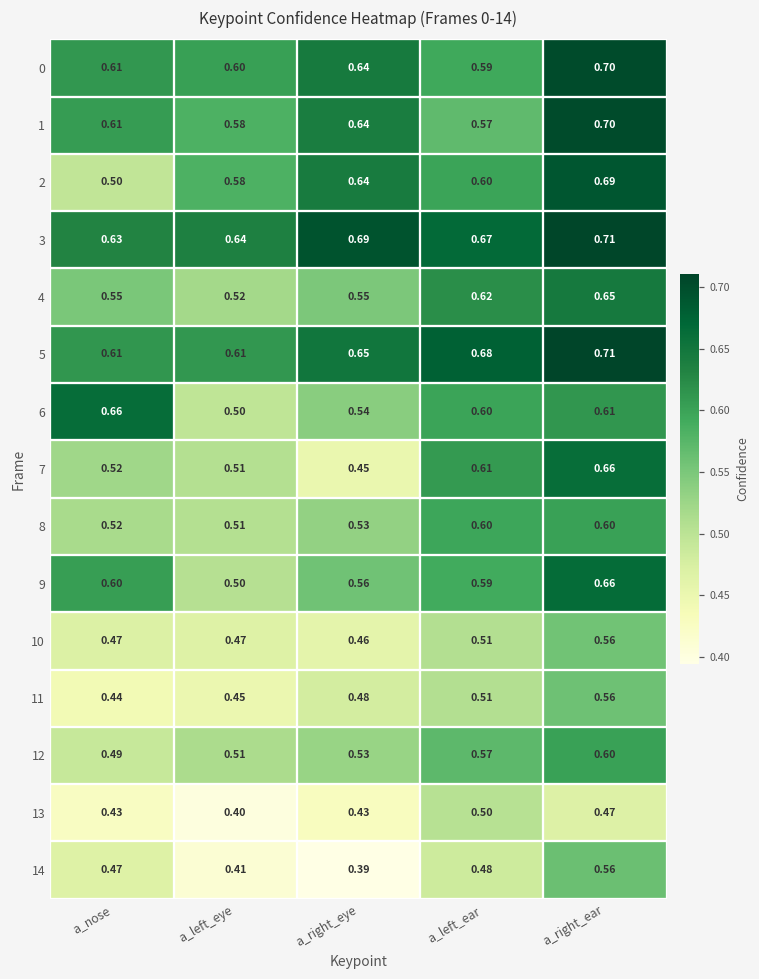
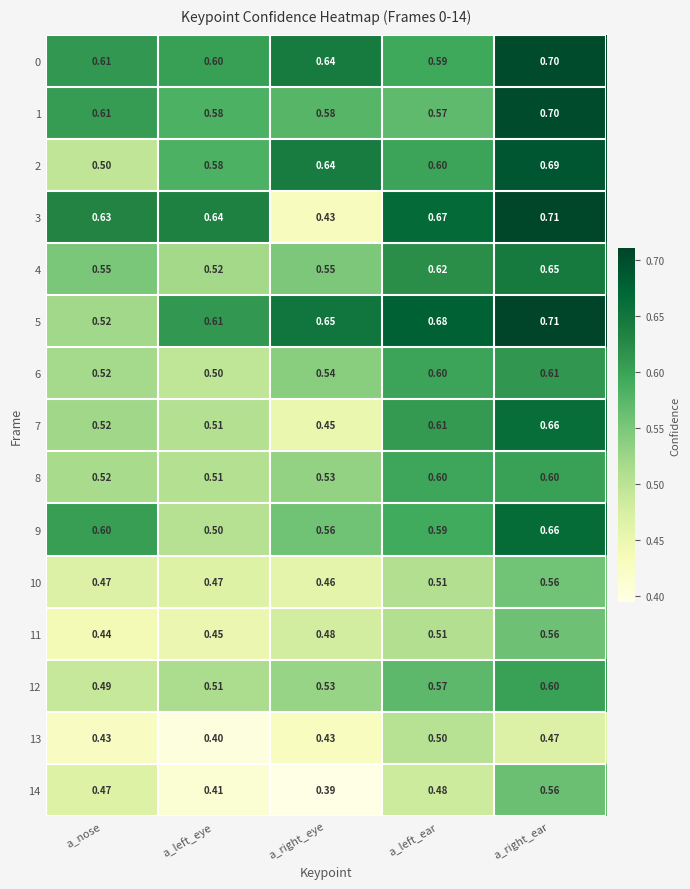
  {
    "0": {
      "a_nose": 0.61,
      "a_left_eye": 0.60,
      "a_right_eye": 0.64,
      "a_left_ear": 0.59,
      "a_right_ear": 0.70
    },
    "1": {
      "a_nose": 0.61,
      "a_left_eye": 0.58,
-     "a_right_eye": 0.64,
+     "a_right_eye": 0.58,
      "a_left_ear": 0.57,
      "a_right_ear": 0.70
    },
    "2": {
      "a_nose": 0.50,
      "a_left_eye": 0.58,
      "a_right_eye": 0.64,
      "a_left_ear": 0.60,
      "a_right_ear": 0.69
    },
    "3": {
      "a_nose": 0.63,
      "a_left_eye": 0.64,
-     "a_right_eye": 0.69,
+     "a_right_eye": 0.43,
      "a_left_ear": 0.67,
      "a_right_ear": 0.71
    },
    "4": {
      "a_nose": 0.55,
      "a_left_eye": 0.52,
      "a_right_eye": 0.55,
      "a_left_ear": 0.62,
      "a_right_ear": 0.65
    },
    "5": {
-     "a_nose": 0.61,
+     "a_nose": 0.52,
      "a_left_eye": 0.61,
      "a_right_eye": 0.65,
      "a_left_ear": 0.68,
      "a_right_ear": 0.71
    },
    "6": {
-     "a_nose": 0.66,
+     "a_nose": 0.52,
      "a_left_eye": 0.50,
      "a_right_eye": 0.54,
      "a_left_ear": 0.60,
      "a_right_ear": 0.61
    },
    "7": {
      "a_nose": 0.52,
      "a_left_eye": 0.51,
      "a_right_eye": 0.45,
      "a_left_ear": 0.61,
      "a_right_ear": 0.66
    },
    "8": {
      "a_nose": 0.52,
      "a_left_eye": 0.51,
      "a_right_eye": 0.53,
      "a_left_ear": 0.60,
      "a_right_ear": 0.60
    },
    "9": {
      "a_nose": 0.60,
      "a_left_eye": 0.50,
      "a_right_eye": 0.56,
      "a_left_ear": 0.59,
      "a_right_ear": 0.66
    },
    "10": {
      "a_nose": 0.47,
      "a_left_eye": 0.47,
      "a_right_eye": 0.46,
      "a_left_ear": 0.51,
      "a_right_ear": 0.56
    },
    "11": {
      "a_nose": 0.44,
      "a_left_eye": 0.45,
      "a_right_eye": 0.48,
      "a_left_ear": 0.51,
      "a_right_ear": 0.56
    },
    "12": {
      "a_nose": 0.49,
      "a_left_eye": 0.51,
      "a_right_eye": 0.53,
      "a_left_ear": 0.57,
      "a_right_ear": 0.60
    },
    "13": {
      "a_nose": 0.43,
      "a_left_eye": 0.40,
      "a_right_eye": 0.43,
      "a_left_ear": 0.50,
      "a_right_ear": 0.47
    },
    "14": {
      "a_nose": 0.47,
      "a_left_eye": 0.41,
      "a_right_eye": 0.39,
      "a_left_ear": 0.48,
      "a_right_ear": 0.56
    }
  }
